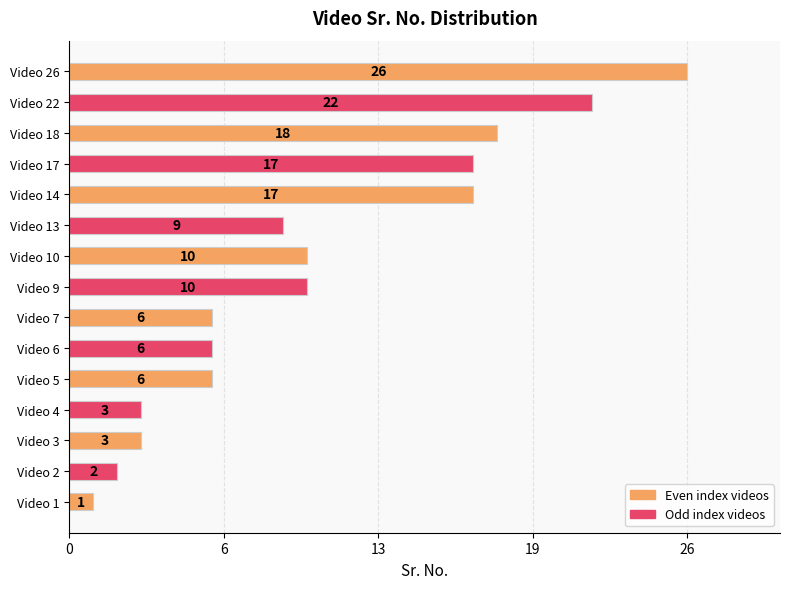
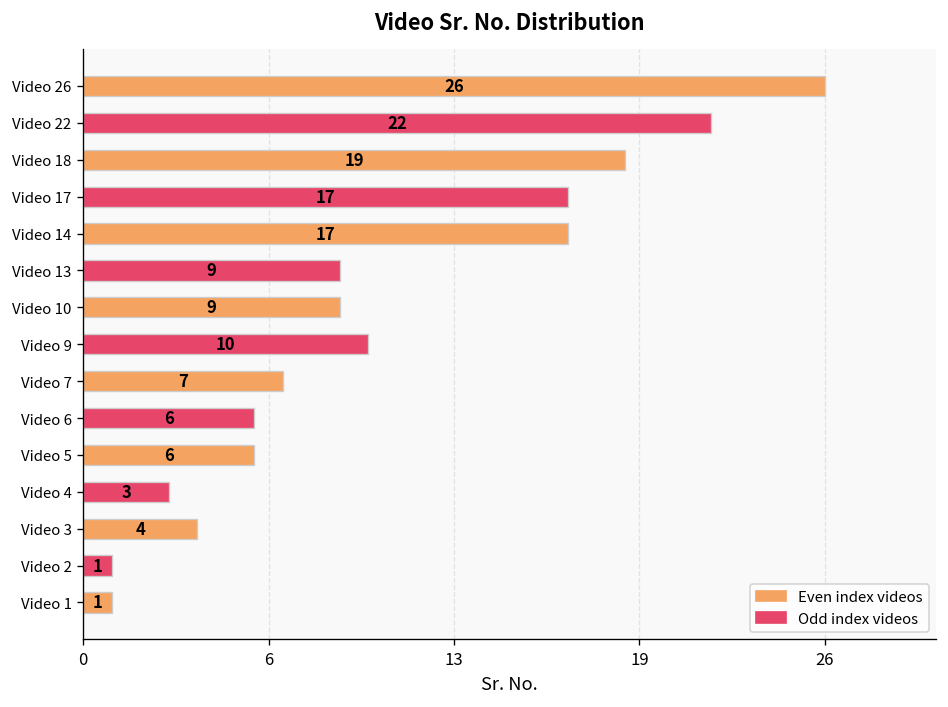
  {
-   "Video 18": 18,
-   "Video 10": 10,
-   "Video 7": 6,
-   "Video 3": 3,
-   "Video 2": 2
+   "Video 18": 19,
+   "Video 10": 9,
+   "Video 7": 7,
+   "Video 3": 4,
+   "Video 2": 1
  }
